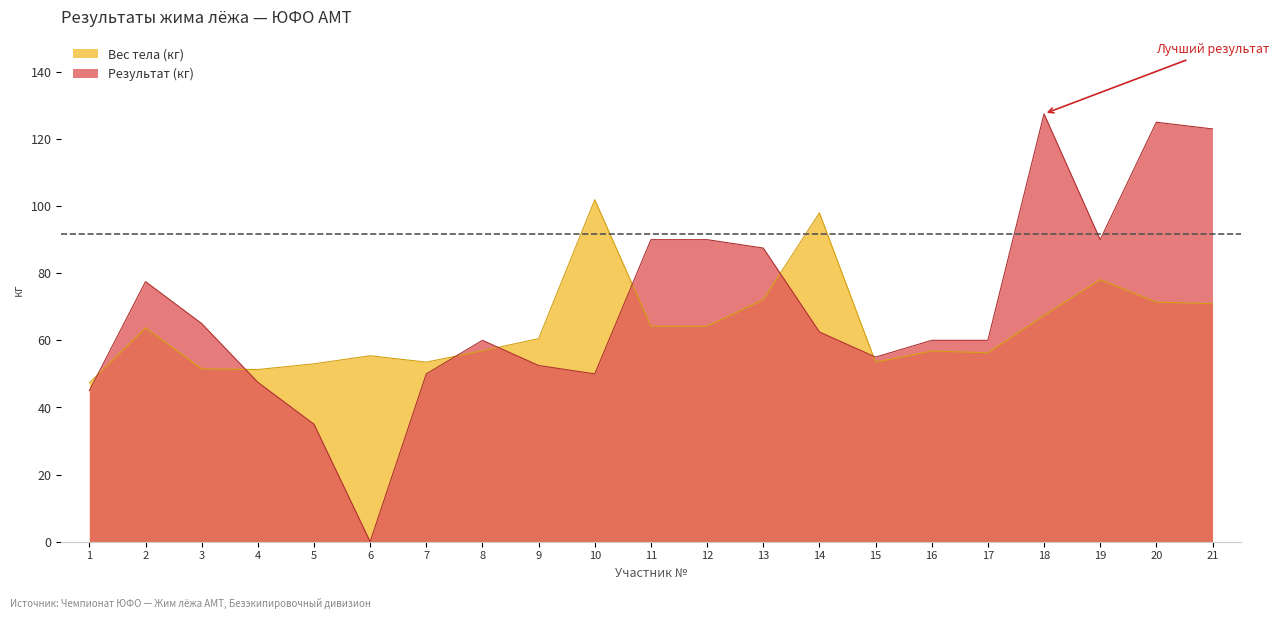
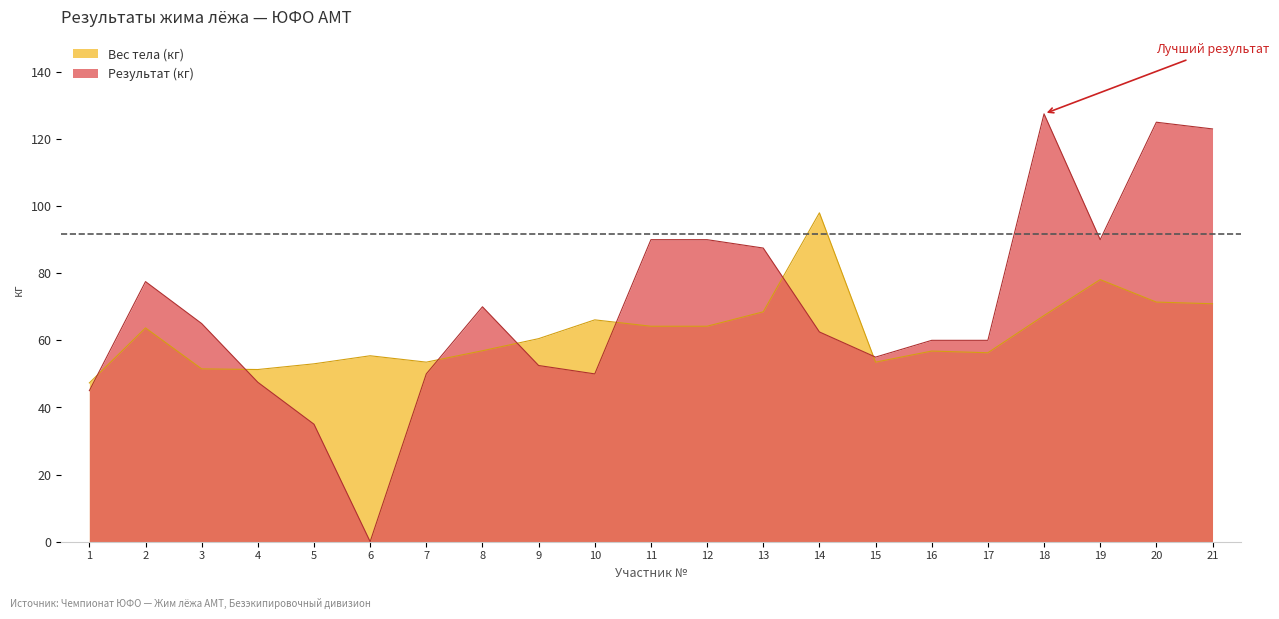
  {
    "Вес тела (кг)": {
      "1": 47,
      "2": 64,
      "3": 52,
      "4": 51,
      "5": 53,
      "6": 55,
      "7": 54,
      "8": 57,
      "9": 61,
-     "10": 102,
+     "10": 66,
      "11": 64,
      "12": 64,
-     "13": 72,
+     "13": 69,
      "14": 98,
      "15": 54,
      "16": 57,
      "17": 56,
      "18": 67,
      "19": 78,
      "20": 71,
      "21": 71
    },
    "Результат (кг)": {
      "1": 45,
      "2": 78,
      "3": 65,
      "4": 48,
      "5": 35,
      "6": 0,
      "7": 50,
-     "8": 60,
+     "8": 70,
      "9": 53,
      "10": 50,
      "11": 90,
      "12": 90,
      "13": 88,
      "14": 63,
      "15": 55,
      "16": 60,
      "17": 60,
      "18": 128,
      "19": 90,
      "20": 125,
      "21": 123
    }
  }
